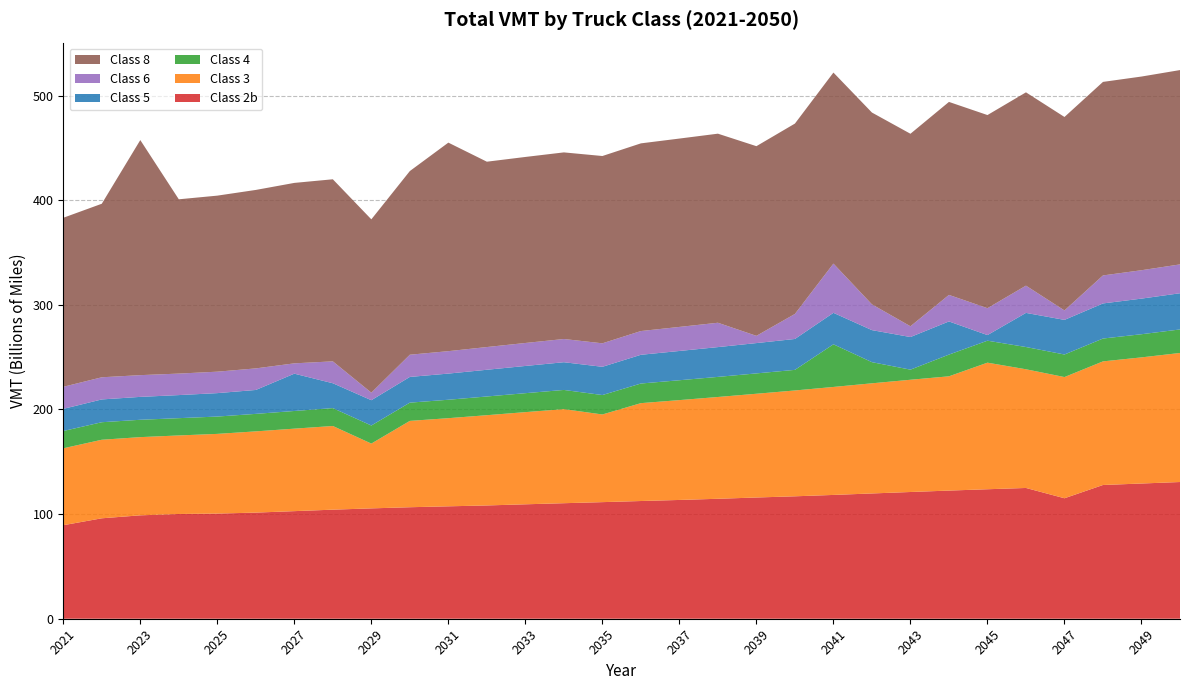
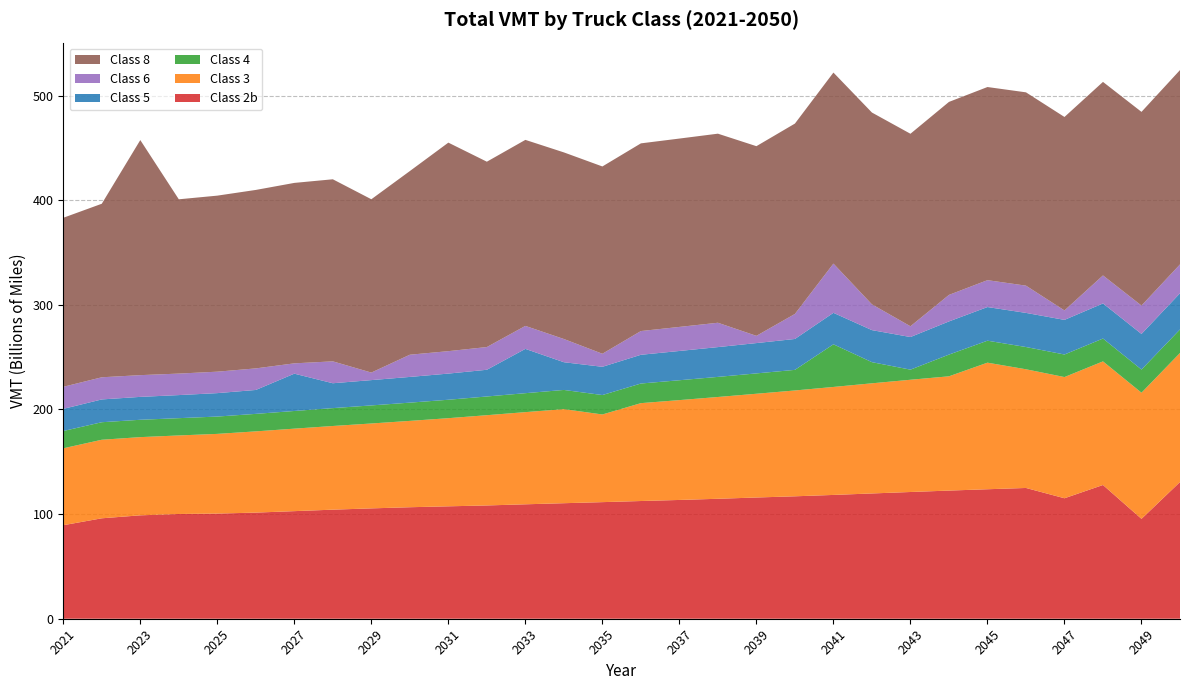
  {
    "Class 2b": {
      "2021": 89,
      "2023": 99,
      "2025": 100,
      "2027": 103,
      "2029": 105,
      "2031": 107,
      "2033": 109,
      "2035": 111,
      "2037": 114,
      "2039": 116,
      "2041": 118,
      "2043": 121,
      "2045": 124,
      "2047": 115,
-     "2049": 129
+     "2049": 95
    },
    "Class 3": {
      "2021": 73,
      "2023": 75,
      "2025": 76,
      "2027": 79,
-     "2029": 62,
+     "2029": 81,
      "2031": 84,
      "2033": 88,
      "2035": 84,
      "2037": 95,
      "2039": 99,
      "2041": 103,
      "2043": 107,
      "2045": 121,
      "2047": 116,
      "2049": 121
    },
    "Class 4": {
      "2021": 17,
      "2023": 17,
      "2025": 17,
      "2027": 17,
      "2029": 17,
      "2031": 18,
      "2033": 18,
      "2035": 19,
      "2037": 19,
      "2039": 19,
      "2041": 41,
      "2043": 10,
      "2045": 21,
      "2047": 22,
      "2049": 22
    },
    "Class 5": {
      "2021": 21,
      "2023": 22,
      "2025": 22,
      "2027": 36,
      "2029": 24,
      "2031": 25,
-     "2033": 26,
+     "2033": 42,
      "2035": 27,
      "2037": 28,
      "2039": 29,
      "2041": 30,
      "2043": 31,
-     "2045": 5,
+     "2045": 32,
      "2047": 33,
      "2049": 34
    },
    "Class 6": {
      "2021": 21,
      "2023": 21,
      "2025": 20,
      "2027": 10,
      "2029": 7,
      "2031": 21,
      "2033": 22,
-     "2035": 22,
+     "2035": 12,
      "2037": 23,
      "2039": 7,
      "2041": 47,
      "2043": 10,
      "2045": 26,
      "2047": 9,
      "2049": 27
    },
    "Class 8": {
      "2021": 162,
      "2023": 225,
      "2025": 168,
      "2027": 172,
      "2029": 166,
      "2031": 199,
      "2033": 178,
      "2035": 179,
      "2037": 180,
      "2039": 181,
      "2041": 183,
      "2043": 184,
      "2045": 185,
      "2047": 185,
      "2049": 185
    }
  }
